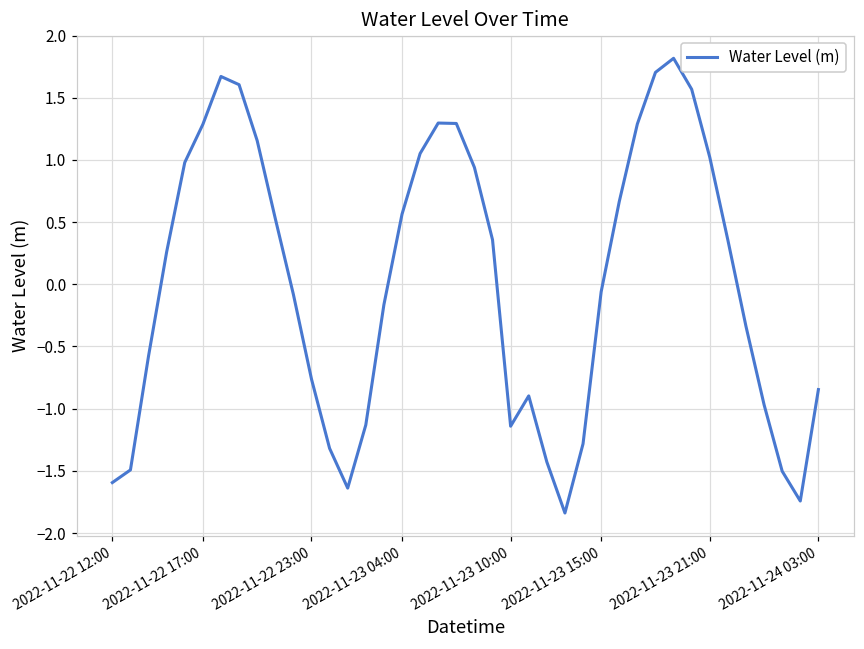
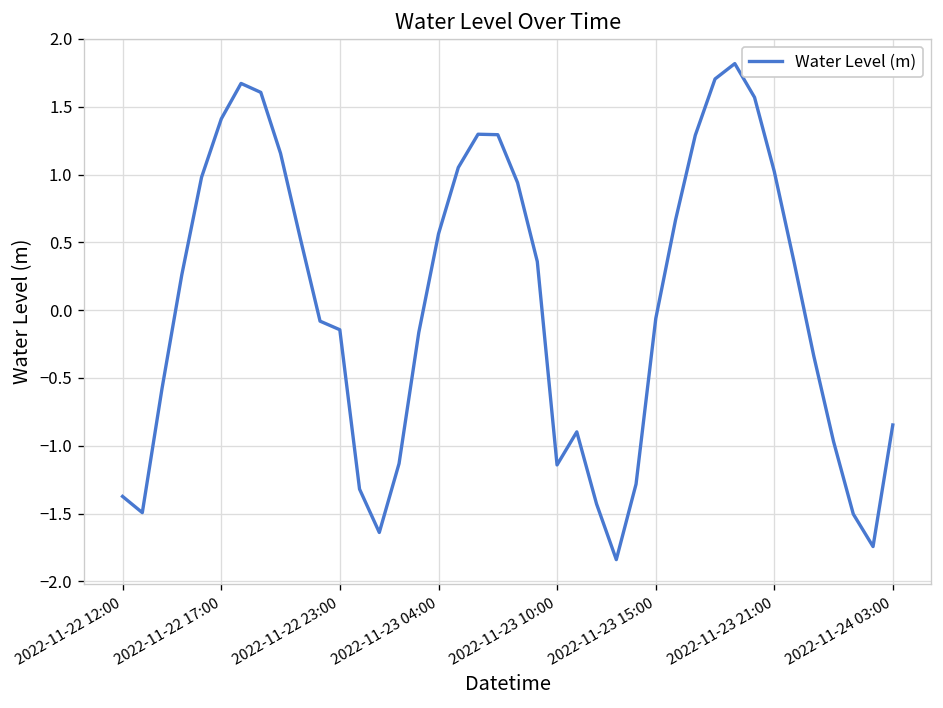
  {
-   "2022-11-22 12:00": -1.59,
-   "2022-11-22 17:00": 1.29,
-   "2022-11-22 23:00": -0.76,
+   "2022-11-22 12:00": -1.37,
+   "2022-11-22 17:00": 1.41,
+   "2022-11-22 23:00": -0.14,
    "2022-11-23 04:00": 0.56,
    "2022-11-23 10:00": -1.14,
    "2022-11-23 15:00": -0.06,
    "2022-11-23 21:00": 1.02,
    "2022-11-24 03:00": -0.85
  }
